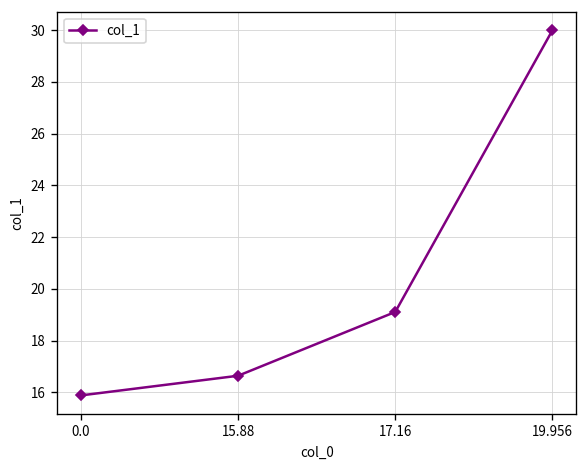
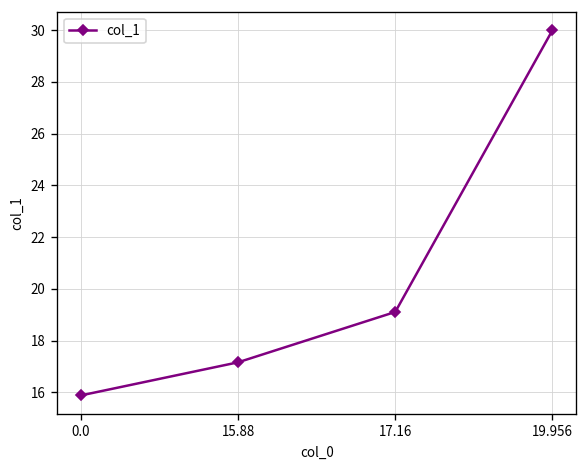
  {
    "0.0": 15.9,
-   "15.88": 16.6,
+   "15.88": 17.2,
    "17.16": 19.1,
    "19.956": 30.0
  }
